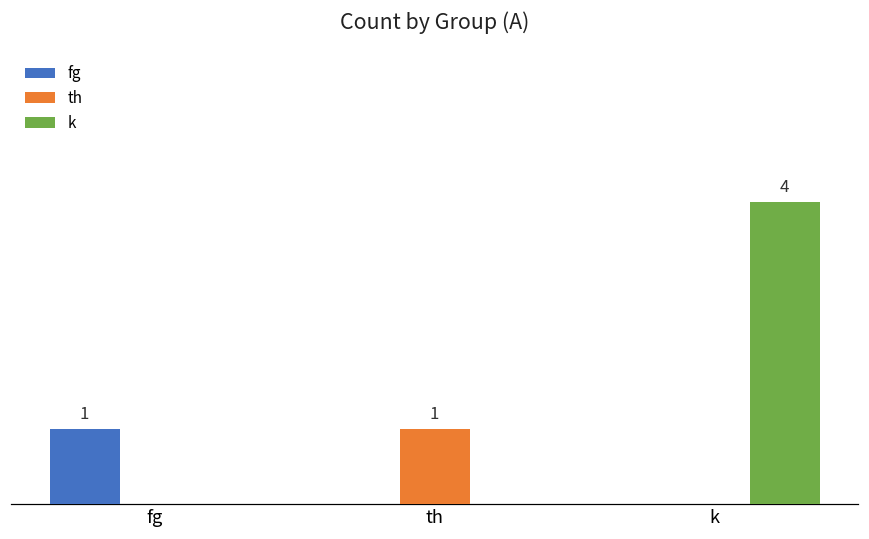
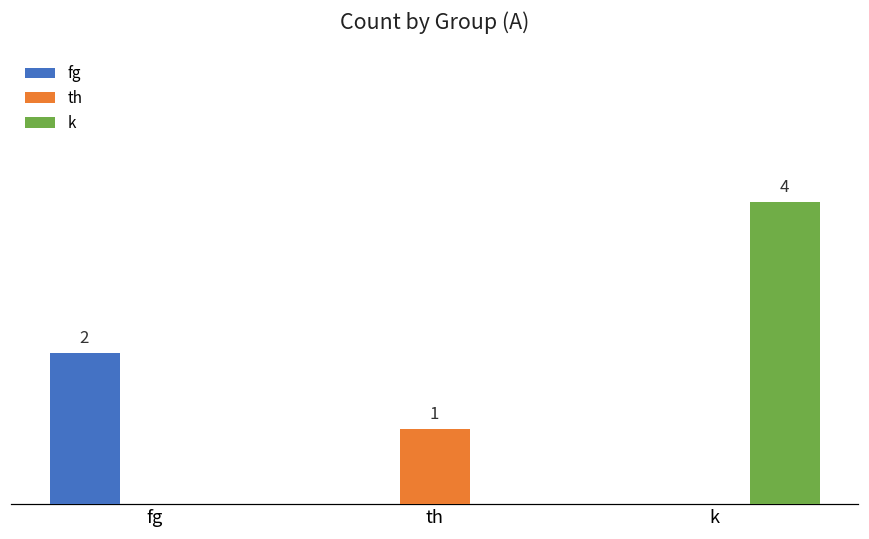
  {
    "fg": {
-     "fg": 1
+     "fg": 2
    },
    "th": {
      "th": 1
    },
    "k": {
      "k": 4
    }
  }
